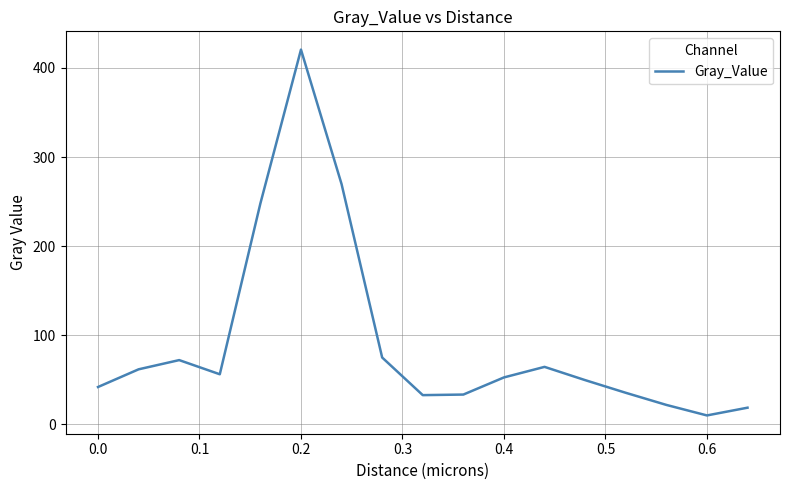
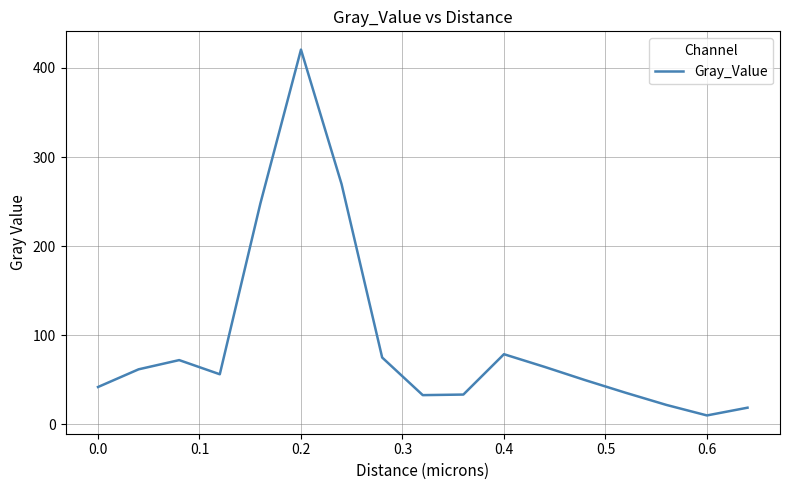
  {
    "0.0": 40,
    "0.2": 420,
-   "0.4": 50,
+   "0.4": 80,
    "0.6": 10
  }
